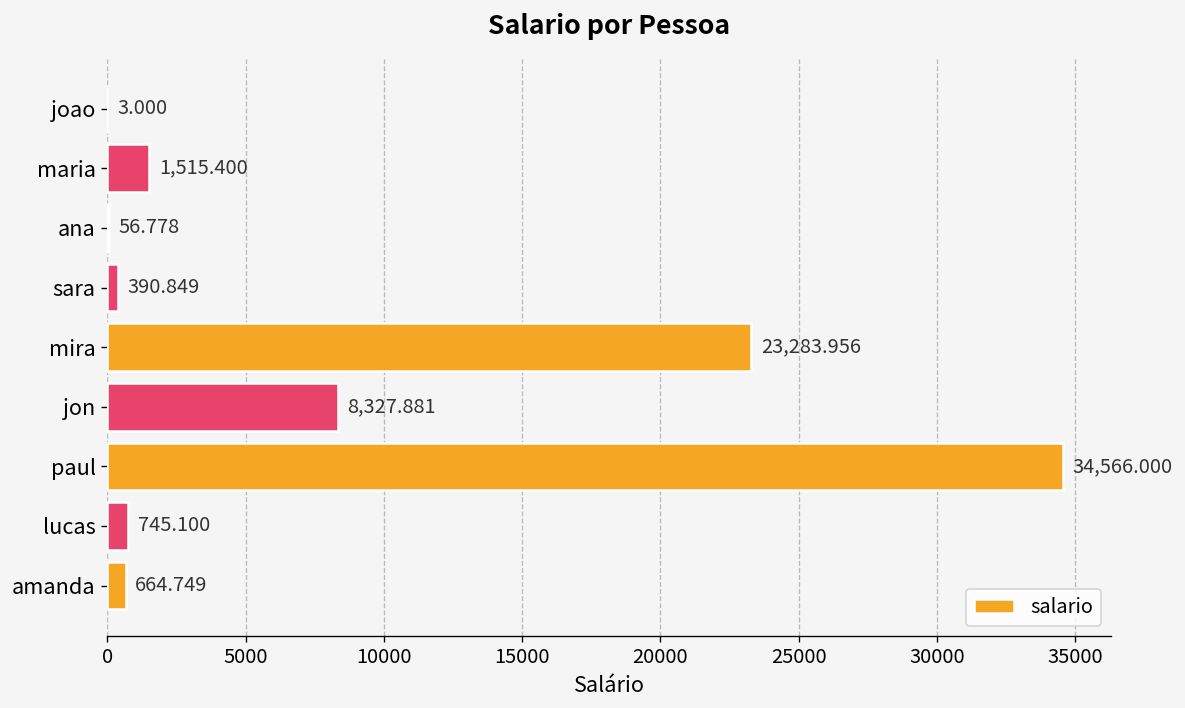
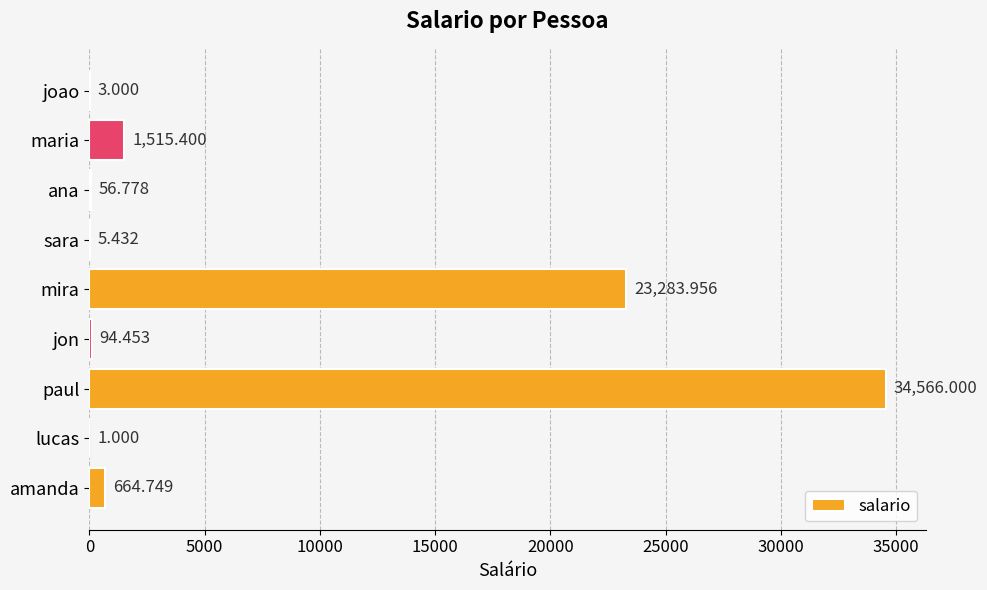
  {
    "joao": "3.000",
    "maria": "1,515.400",
    "ana": "56.778",
-   "sara": "390.849",
+   "sara": "5.432",
    "mira": "23,283.956",
-   "jon": "8,327.881",
+   "jon": "94.453",
    "paul": "34,566.000",
-   "lucas": "745.100",
+   "lucas": "1.000",
    "amanda": "664.749"
  }
